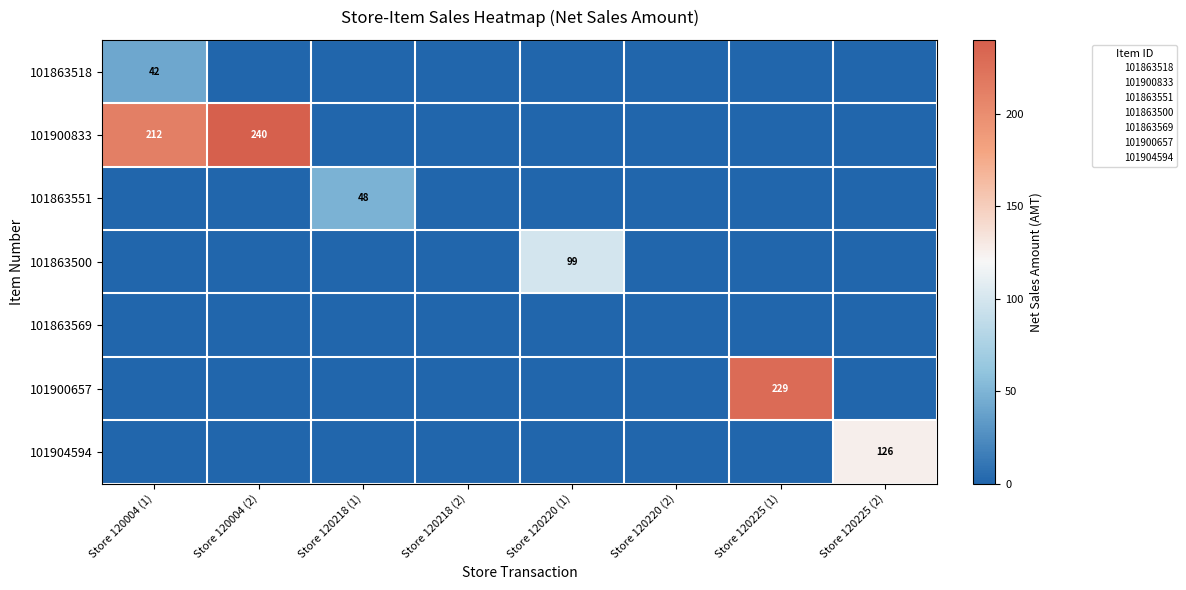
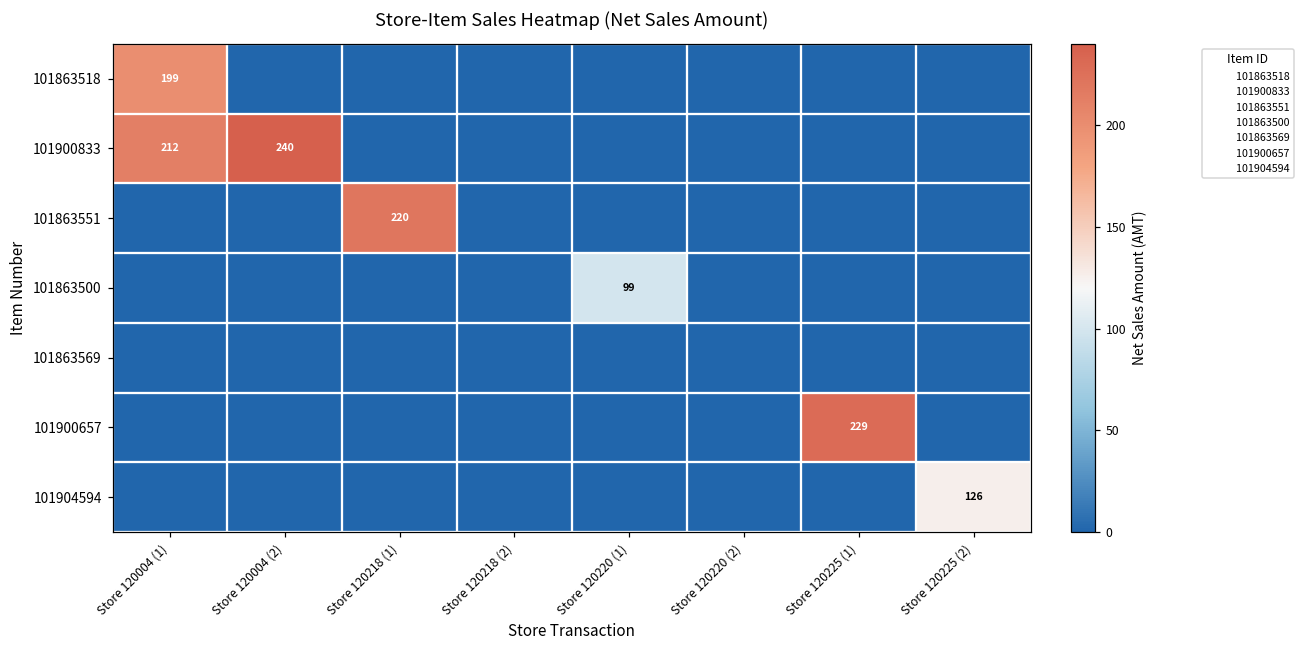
  {
    "101863518": {
-     "Store 120004 (1)": 42
+     "Store 120004 (1)": 199
    },
    "101900833": {
      "Store 120004 (1)": 212,
      "Store 120004 (2)": 240
    },
    "101863551": {
-     "Store 120218 (1)": 48
+     "Store 120218 (1)": 220
    },
    "101863500": {
      "Store 120220 (1)": 99
    },
    "101900657": {
      "Store 120225 (1)": 229
    },
    "101904594": {
      "Store 120225 (2)": 126
    }
  }
